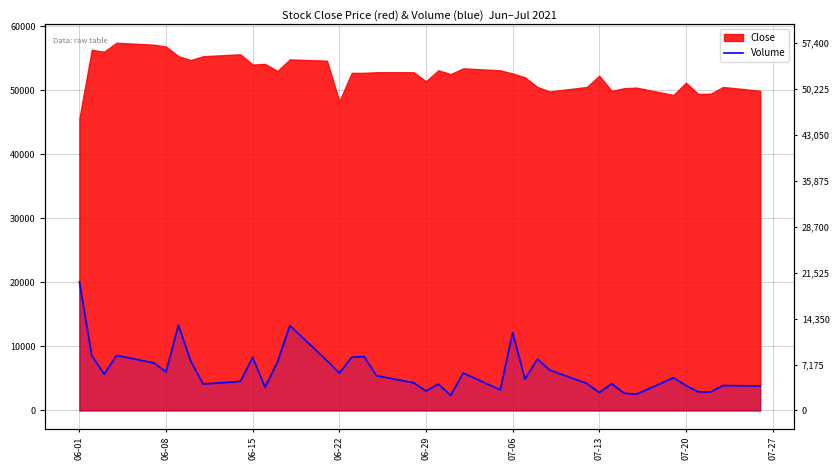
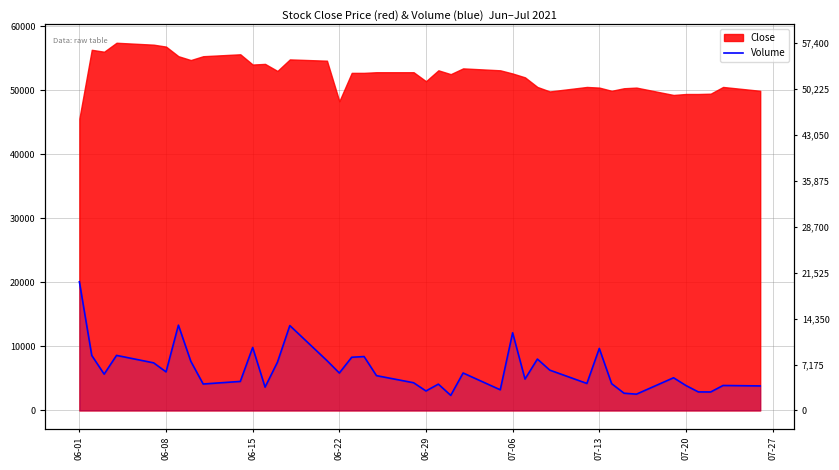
  {
    "Volume": {
      "06-01": 20000,
      "06-08": 6000,
-     "06-15": 8000,
+     "06-15": 10000,
      "06-22": 6000,
      "06-29": 3000,
      "07-06": 12000,
-     "07-13": 3000,
+     "07-13": 10000,
      "07-20": 4000
    },
    "Close": {
      "06-01": 46000,
      "06-08": 57000,
      "06-15": 54000,
      "06-22": 48000,
      "06-29": 51000,
      "07-06": 53000,
-     "07-13": 52000,
-     "07-20": 51000
+     "07-13": 50000,
+     "07-20": 49000
    }
  }
